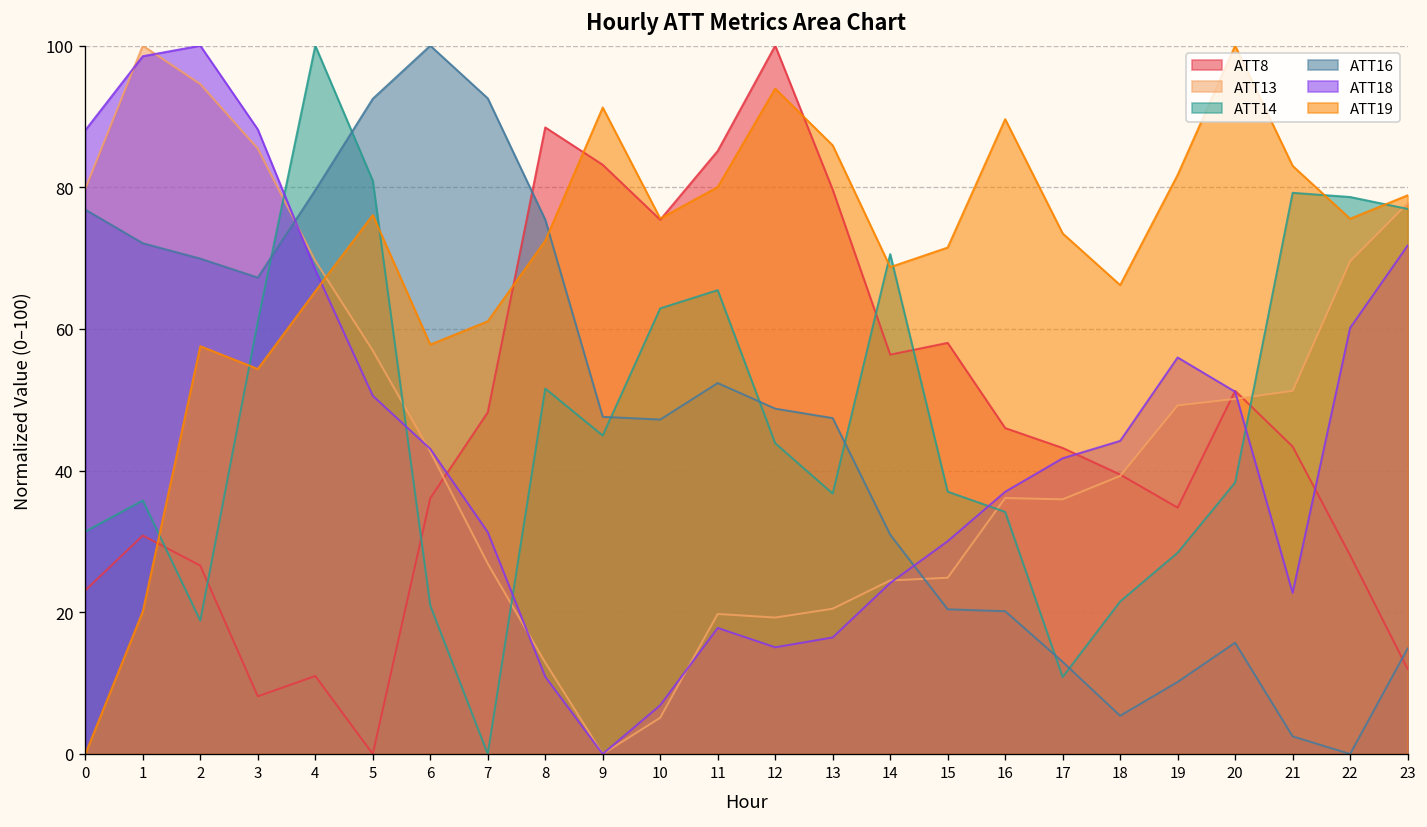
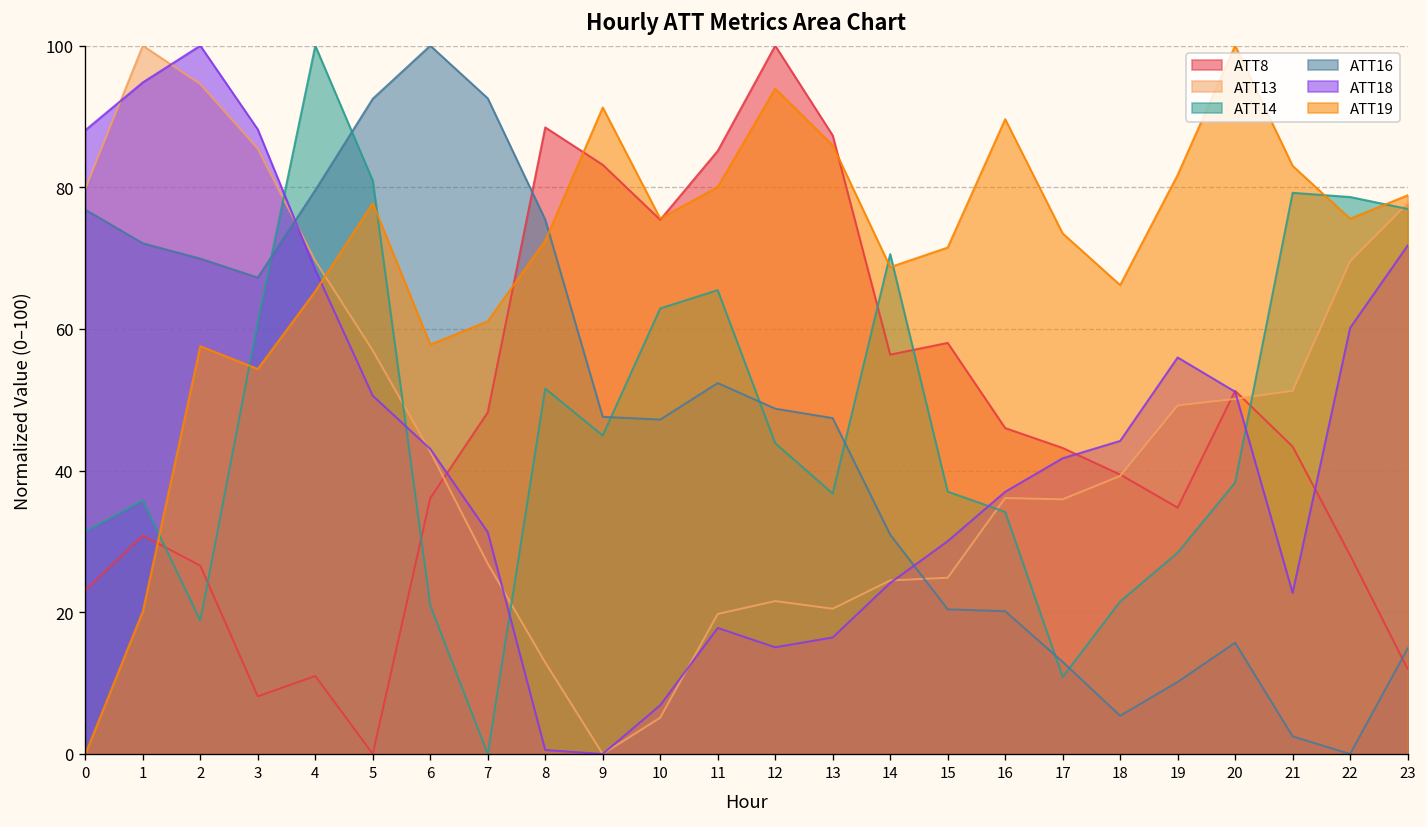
  {
    "ATT8": {
      "0": 23,
      "1": 31,
      "2": 27,
      "3": 8,
      "4": 11,
      "5": 0,
      "6": 36,
      "7": 48,
      "8": 88,
      "9": 83,
      "11": 85,
      "12": 100,
-     "13": 80,
+     "13": 87,
      "14": 56,
      "15": 58,
      "16": 46,
      "17": 43,
      "19": 35,
      "21": 43,
      "22": 28,
      "23": 12
    },
    "ATT13": {
      "0": 80,
      "1": 100,
      "2": 95,
      "3": 85,
      "4": 70,
      "5": 57,
      "7": 27,
      "8": 13,
      "10": 5,
      "11": 20,
-     "12": 19,
+     "12": 22,
      "13": 21,
      "15": 25,
      "16": 36,
      "17": 36,
      "19": 49,
      "20": 50,
      "21": 51,
      "22": 70,
      "23": 78
    },
    "ATT18": {
      "0": 88,
-     "1": 99,
+     "1": 95,
      "2": 100,
      "3": 88,
      "4": 68,
      "5": 51,
      "7": 31,
-     "8": 11,
+     "8": 1,
      "10": 7,
      "11": 18,
      "12": 15,
      "13": 16,
      "15": 30,
      "16": 37,
      "17": 42,
      "18": 44,
      "19": 56,
      "21": 23,
      "22": 60,
      "23": 72
    },
    "ATT19": {
      "0": 0,
      "1": 20,
      "2": 58,
      "3": 54,
      "4": 65,
-     "5": 76,
+     "5": 78,
      "6": 58,
      "7": 61,
      "8": 72,
      "9": 91,
      "11": 80,
      "12": 94,
      "13": 86,
      "14": 69,
      "15": 72,
      "16": 90,
      "17": 73,
      "18": 66,
      "19": 82,
      "20": 100,
      "21": 83,
      "22": 76,
      "23": 79
    }
  }
